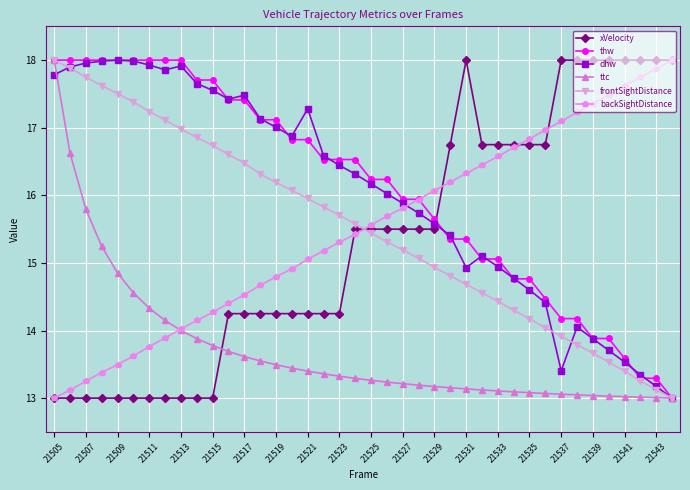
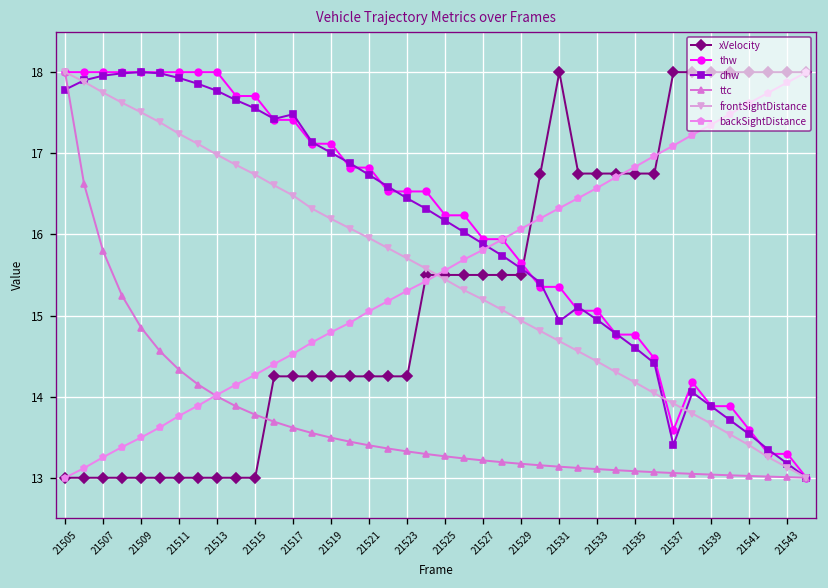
  {
    "xVelocity": {
      "21507": 13.0,
      "21509": 13.0,
      "21511": 13.0,
      "21513": 13.0,
      "21515": 13.0,
      "21517": 14.3,
      "21519": 14.3,
      "21521": 14.3,
      "21523": 14.3,
      "21525": 15.5,
      "21527": 15.5,
      "21529": 15.5,
      "21531": 18.0,
      "21533": 16.8,
      "21535": 16.8,
      "21537": 18.0
    },
    "thw": {
      "21507": 18.0,
      "21511": 18.0,
      "21513": 18.0,
      "21515": 17.7,
      "21517": 17.4,
      "21519": 17.1,
      "21521": 16.8,
      "21523": 16.5,
      "21525": 16.2,
      "21527": 15.9,
      "21529": 15.6,
      "21531": 15.4,
      "21533": 15.1,
      "21535": 14.8,
-     "21537": 14.2,
+     "21537": 13.6,
      "21541": 13.6,
      "21543": 13.3
    },
    "dhw": {
      "21505": 17.8,
      "21507": 18.0,
      "21511": 17.9,
-     "21513": 17.9,
+     "21513": 17.8,
      "21515": 17.6,
      "21517": 17.5,
      "21519": 17.0,
-     "21521": 17.3,
+     "21521": 16.7,
      "21523": 16.4,
      "21525": 16.2,
      "21527": 15.9,
      "21529": 15.6,
      "21531": 14.9,
      "21533": 14.9,
      "21535": 14.6,
      "21537": 13.4,
      "21541": 13.5,
      "21543": 13.2
    }
  }
